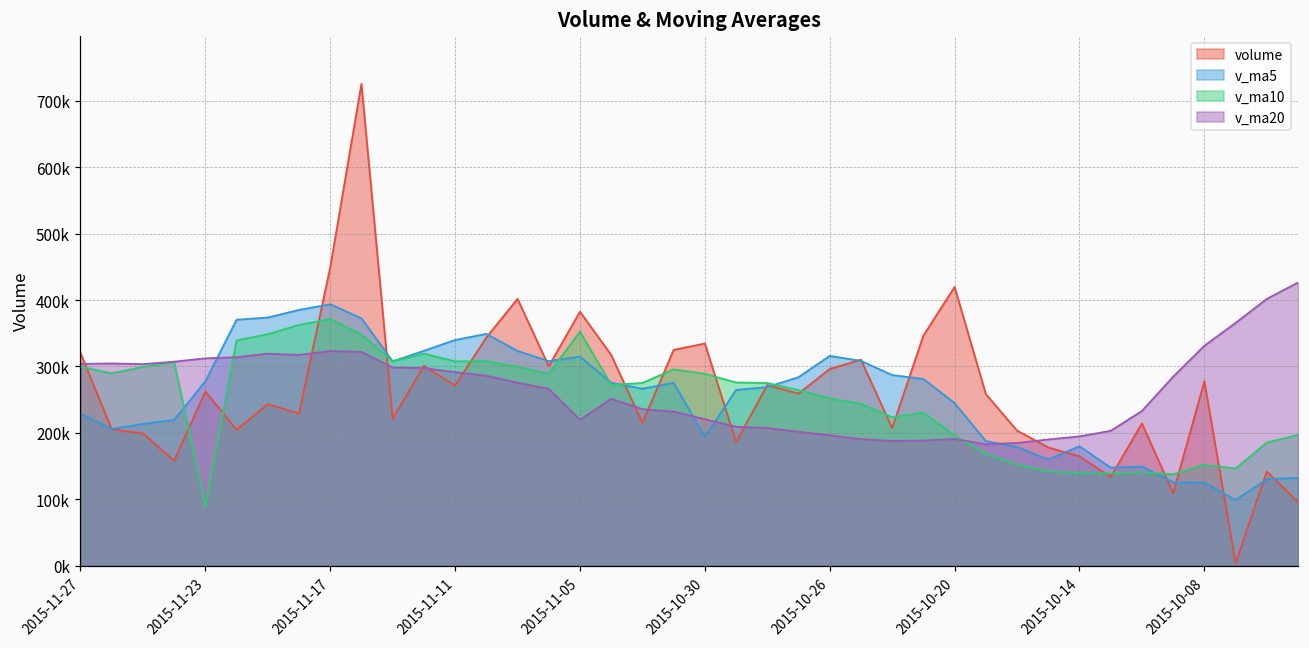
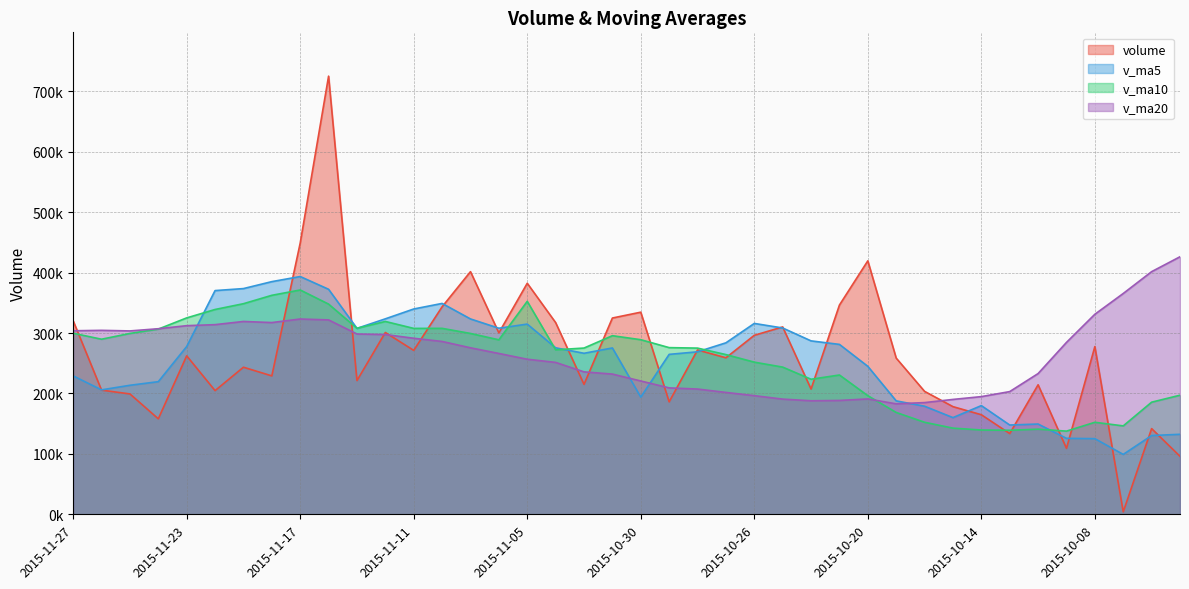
  {
    "volume": {
      "2015-11-27": 320000,
      "2015-11-23": 260000,
      "2015-11-17": 450000,
      "2015-11-11": 270000,
      "2015-11-05": 380000,
      "2015-10-30": 330000,
      "2015-10-26": 300000,
      "2015-10-20": 420000,
      "2015-10-14": 160000,
      "2015-10-08": 280000
    },
    "v_ma5": {
      "2015-11-27": 230000,
      "2015-11-23": 280000,
      "2015-11-17": 390000,
      "2015-11-11": 340000,
      "2015-11-05": 310000,
      "2015-10-30": 190000,
      "2015-10-26": 320000,
      "2015-10-20": 240000,
      "2015-10-14": 180000,
      "2015-10-08": 130000
    },
    "v_ma10": {
-     "2015-11-23": 90000,
+     "2015-11-23": 330000,
      "2015-11-17": 370000,
      "2015-11-11": 310000,
      "2015-11-05": 350000,
      "2015-10-30": 290000,
      "2015-10-26": 250000,
      "2015-10-20": 200000,
      "2015-10-14": 140000,
      "2015-10-08": 150000
    },
    "v_ma20": {
      "2015-11-23": 310000,
      "2015-11-17": 320000,
      "2015-11-11": 290000,
-     "2015-11-05": 220000,
+     "2015-11-05": 260000,
      "2015-10-30": 220000,
      "2015-10-26": 200000,
      "2015-10-20": 190000,
      "2015-10-14": 190000,
      "2015-10-08": 330000
    }
  }
